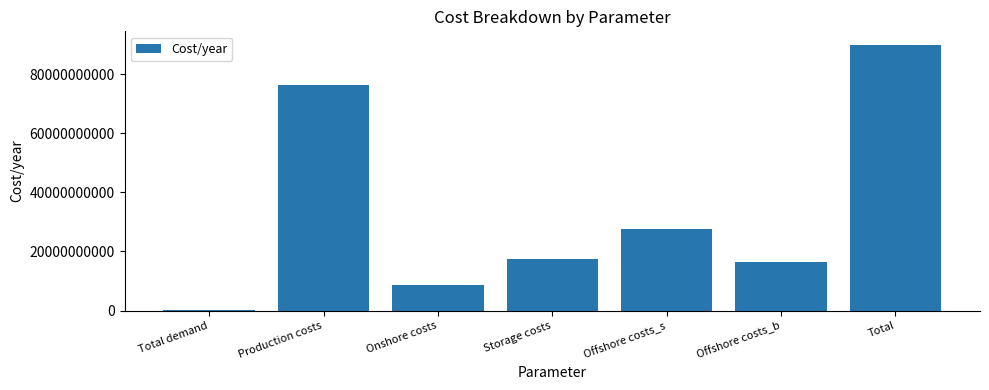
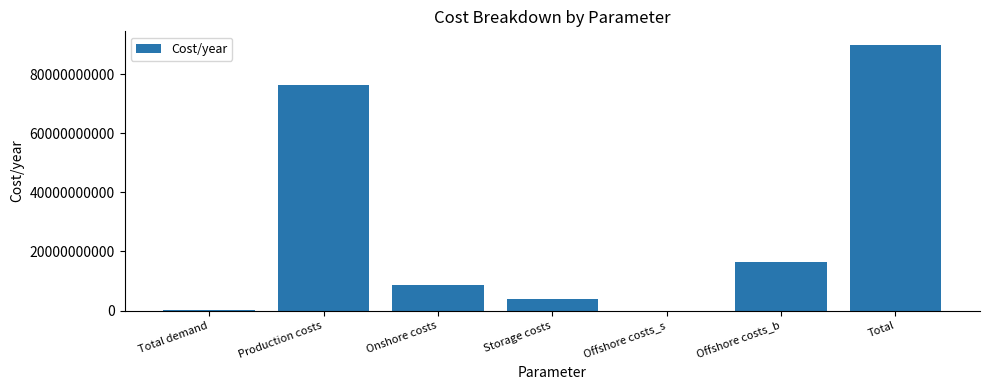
  {
    "Production costs": 76000000000,
    "Onshore costs": 9000000000,
-   "Storage costs": 18000000000,
-   "Offshore costs_s": 28000000000,
+   "Storage costs": 4000000000,
+   "Offshore costs_s": 0,
    "Offshore costs_b": 16000000000,
    "Total": 90000000000
  }
